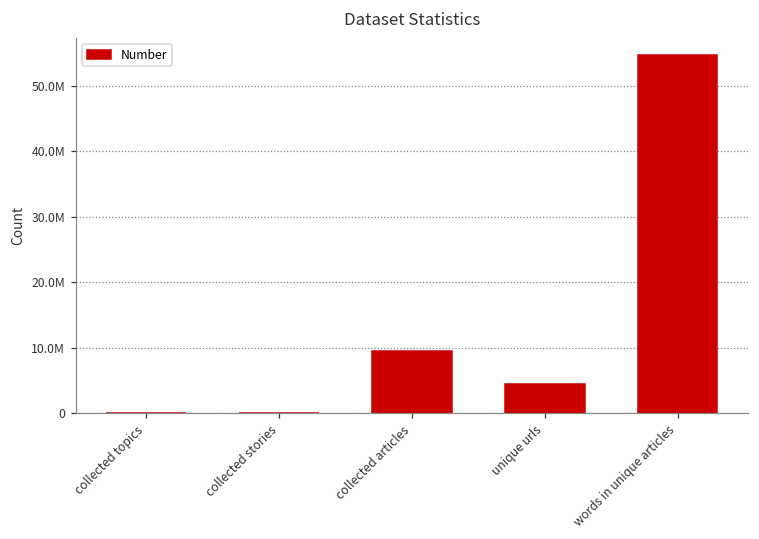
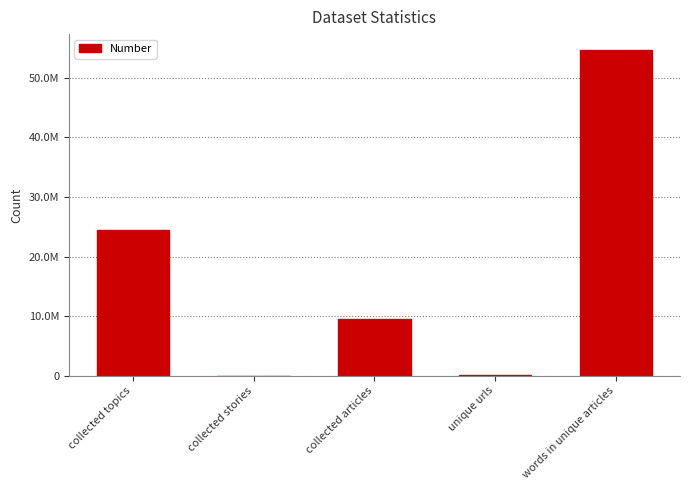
  {
-   "collected topics": 0,
+   "collected topics": 24000000,
    "collected articles": 10000000,
-   "unique urls": 4000000,
+   "unique urls": 0,
    "words in unique articles": 55000000
  }
